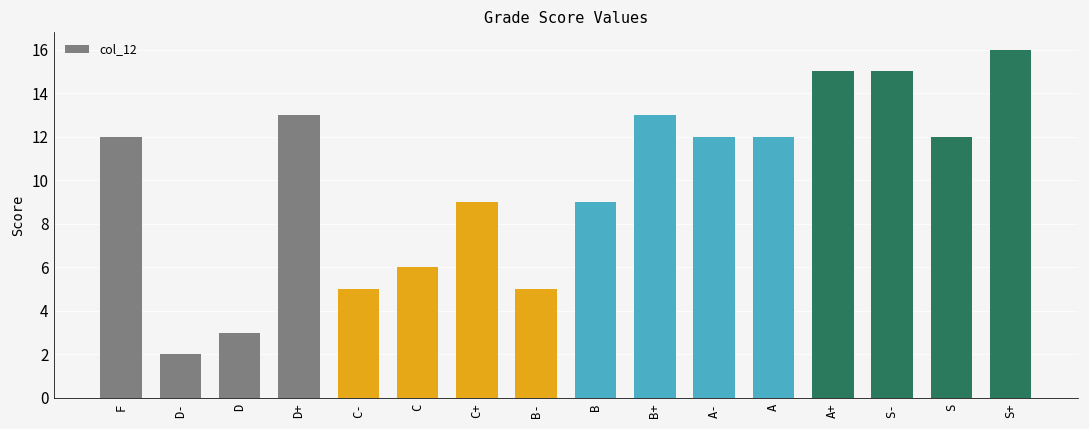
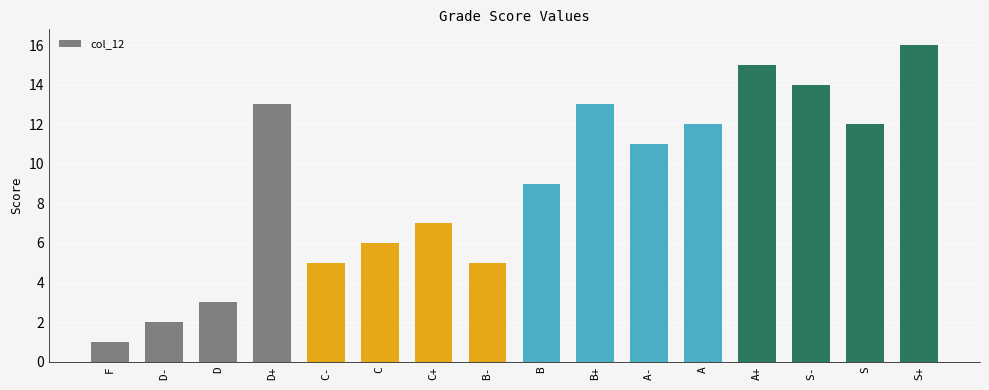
  {
-   "F": 12,
+   "F": 1,
    "D-": 2,
    "D": 3,
    "D+": 13,
    "C-": 5,
    "C": 6,
-   "C+": 9,
+   "C+": 7,
    "B-": 5,
    "B": 9,
    "B+": 13,
-   "A-": 12,
+   "A-": 11,
    "A": 12,
    "A+": 15,
-   "S-": 15,
+   "S-": 14,
    "S": 12,
    "S+": 16
  }
